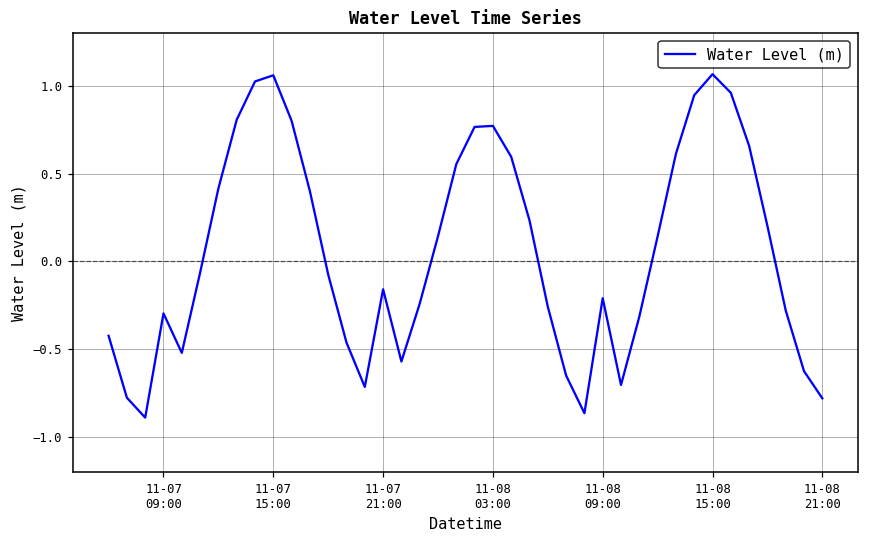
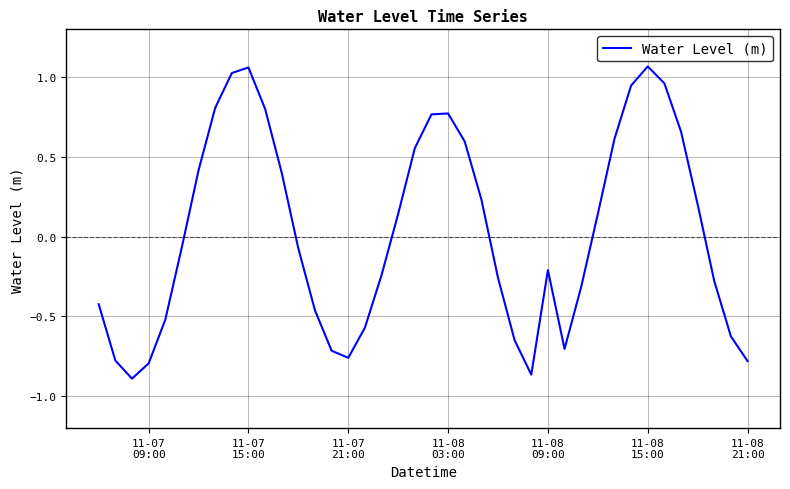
  {
-   "11-07 09:00": -0.30,
+   "11-07 09:00": -0.79,
    "11-07 15:00": 1.06,
-   "11-07 21:00": -0.16,
+   "11-07 21:00": -0.76,
    "11-08 03:00": 0.77,
    "11-08 09:00": -0.21,
    "11-08 15:00": 1.07,
    "11-08 21:00": -0.78
  }
